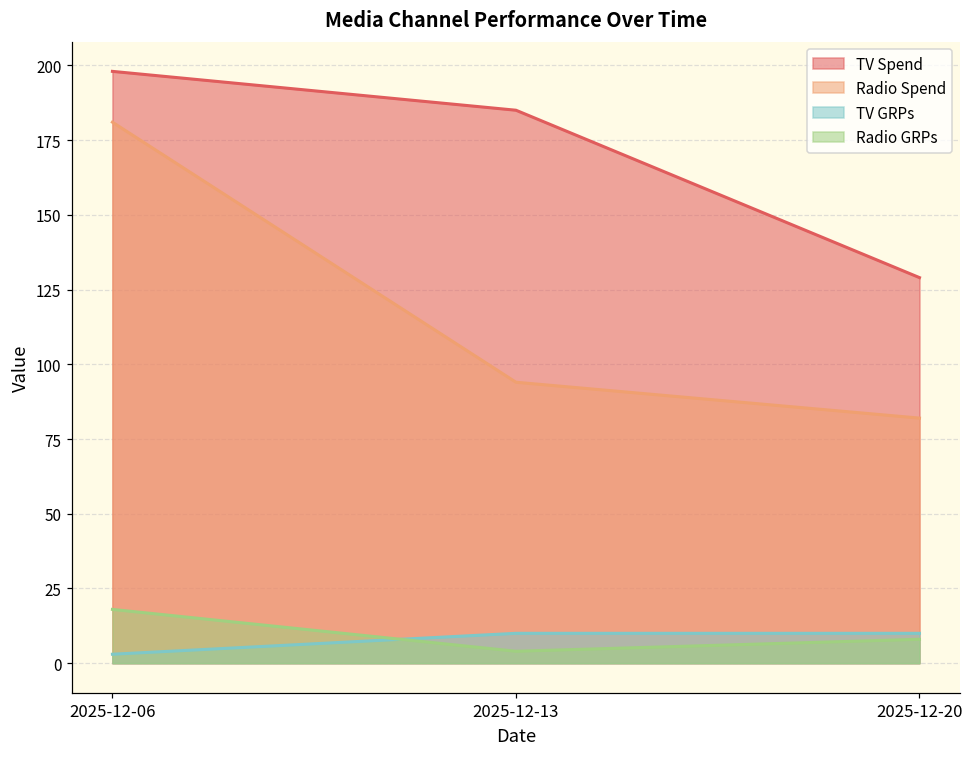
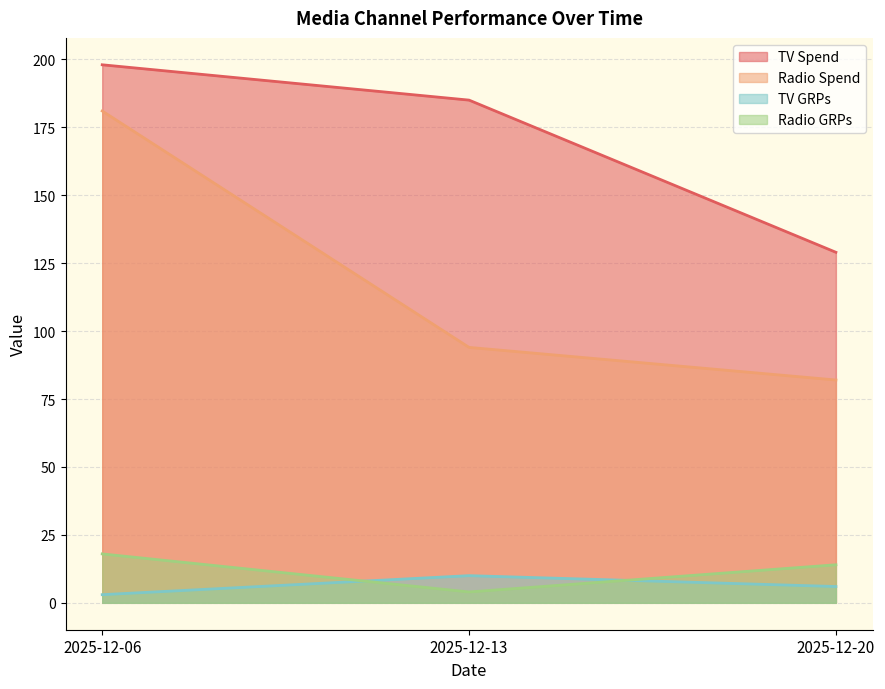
  {
    "TV GRPs": {
      "2025-12-06": 3,
      "2025-12-13": 10,
-     "2025-12-20": 10
+     "2025-12-20": 6
    },
    "Radio GRPs": {
      "2025-12-06": 18,
      "2025-12-13": 4,
-     "2025-12-20": 8
+     "2025-12-20": 14
    }
  }
